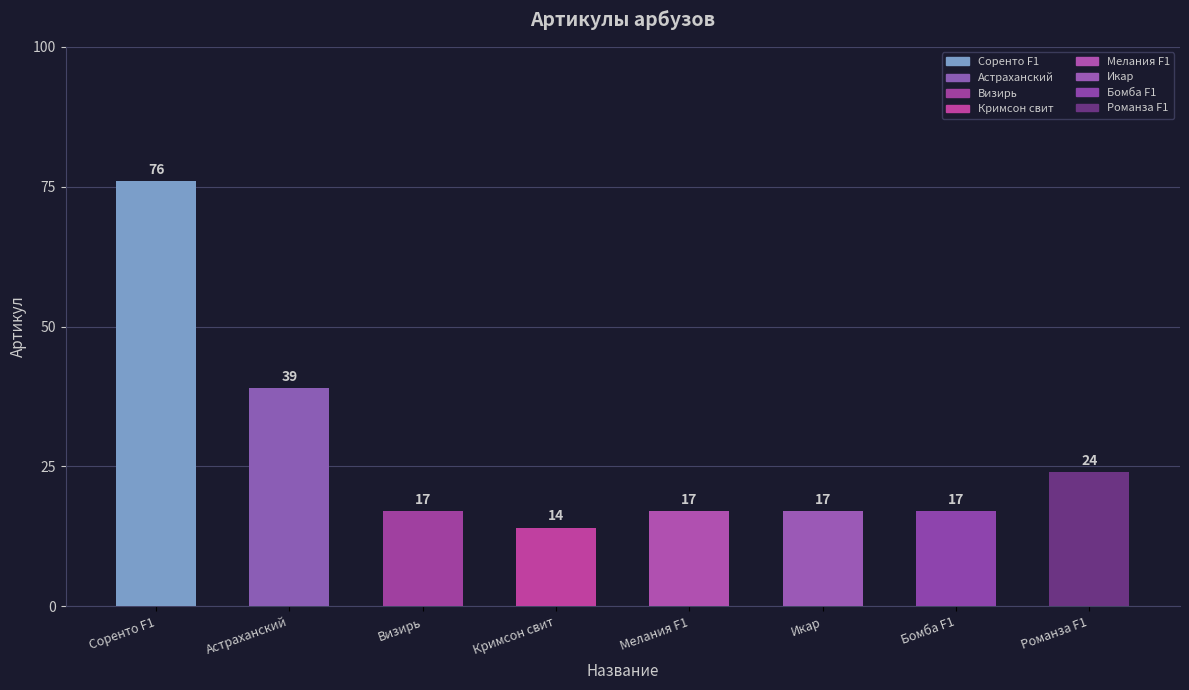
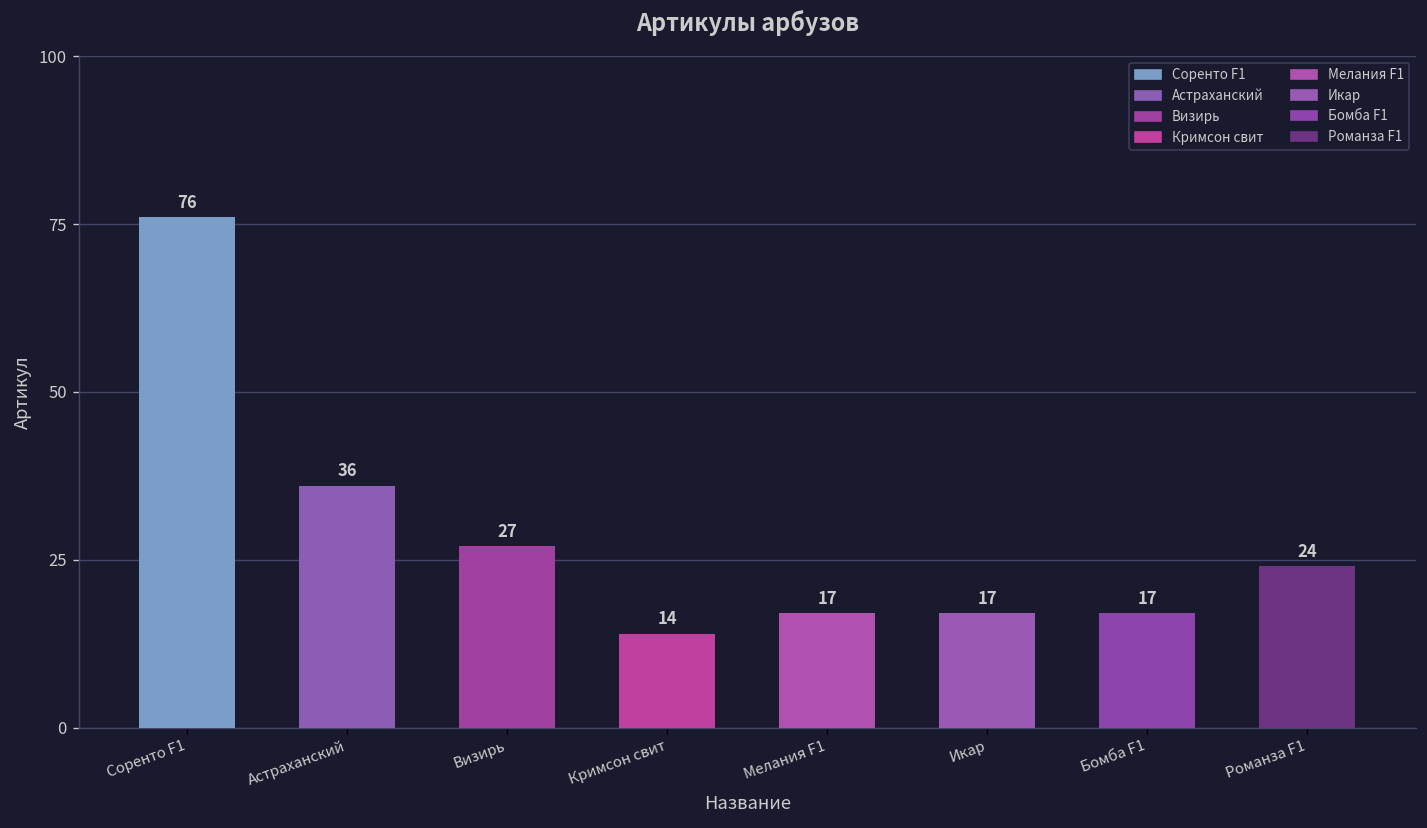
  {
    "Соренто F1": 76,
-   "Астраханский": 39,
-   "Визирь": 17,
+   "Астраханский": 36,
+   "Визирь": 27,
    "Кримсон свит": 14,
    "Мелания F1": 17,
    "Икар": 17,
    "Бомба F1": 17,
    "Романза F1": 24
  }
